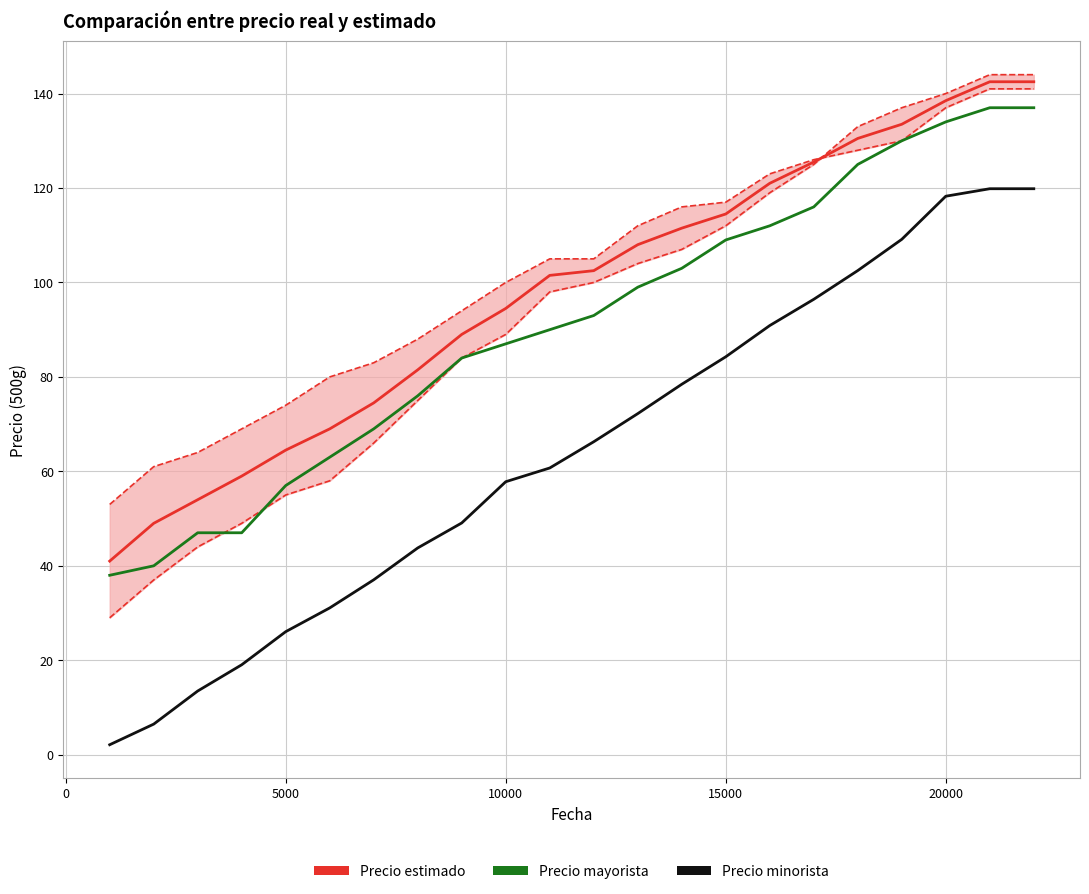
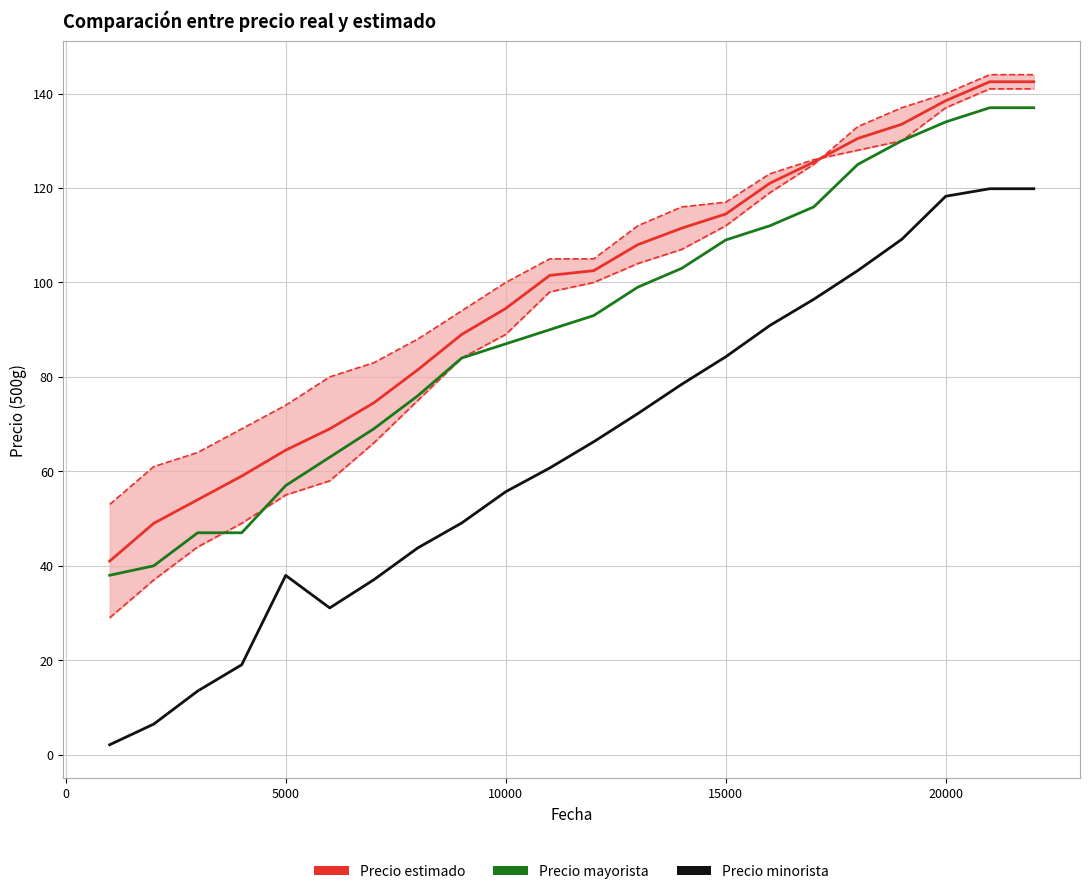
  {
    "Precio mayorista": {
      "5000": 57,
      "10000": 87,
      "15000": 109,
      "20000": 134
    },
    "Precio minorista": {
-     "5000": 26,
-     "10000": 58,
+     "5000": 38,
+     "10000": 56,
      "15000": 84,
      "20000": 118
    }
  }
